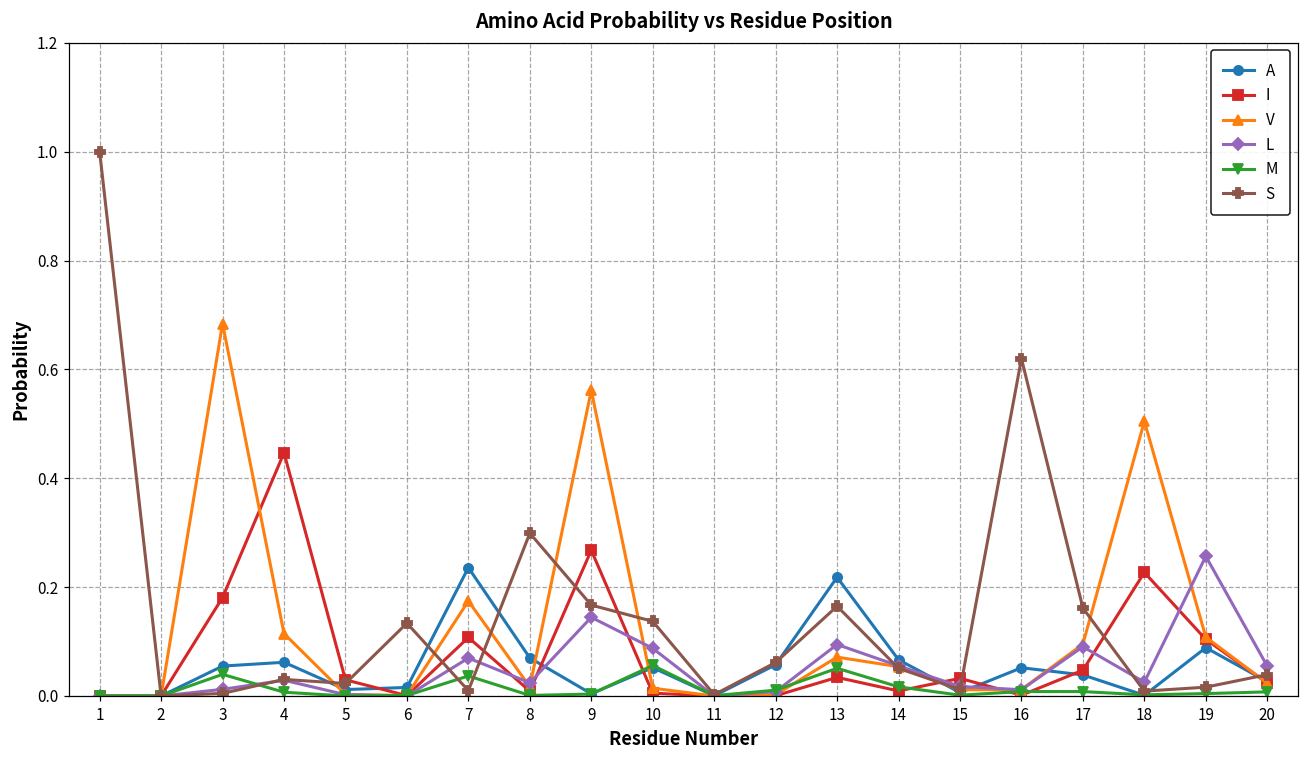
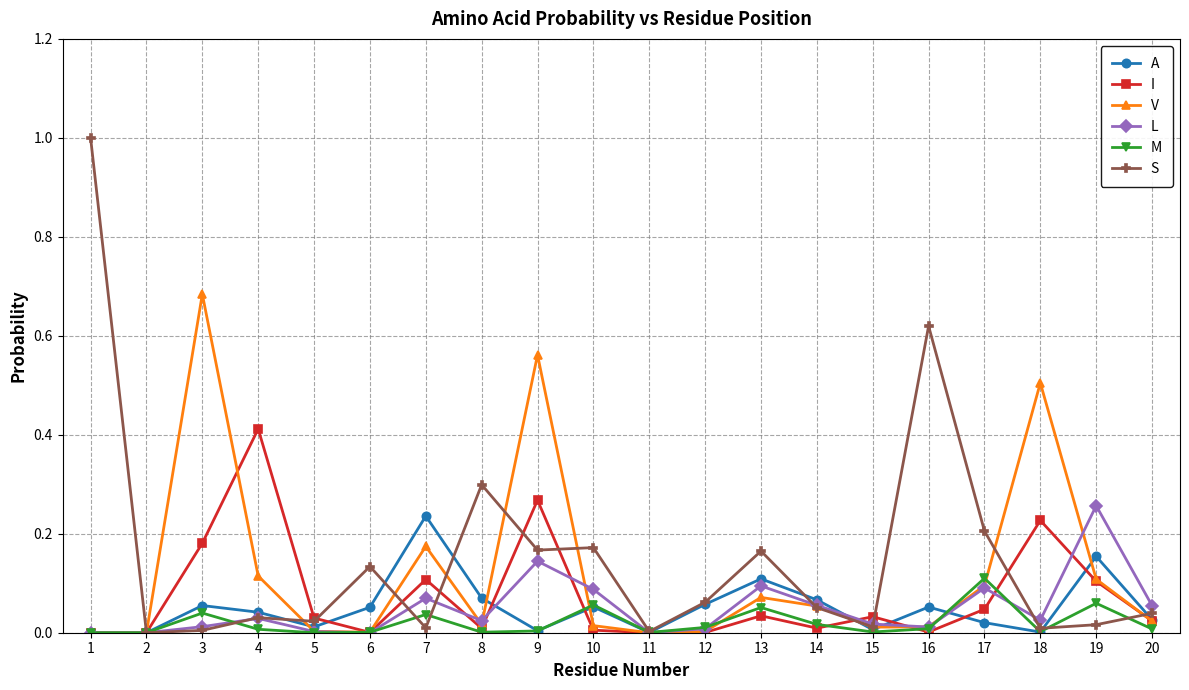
  {
    "A": {
      "3": 0.05,
-     "4": 0.06,
+     "4": 0.04,
      "5": 0.01,
-     "6": 0.02,
+     "6": 0.05,
      "7": 0.24,
      "8": 0.07,
-     "13": 0.22,
+     "13": 0.11,
      "14": 0.07,
      "16": 0.05,
-     "17": 0.04,
-     "19": 0.09
+     "17": 0.02,
+     "19": 0.15
    },
    "I": {
      "3": 0.18,
-     "4": 0.45,
+     "4": 0.41,
      "5": 0.03,
      "7": 0.11,
      "8": 0.01,
      "9": 0.27,
      "10": 0.01,
      "13": 0.03,
      "14": 0.01,
      "15": 0.03,
      "16": 0.00,
      "17": 0.05,
      "18": 0.23
    },
    "V": {
      "3": 0.68,
      "4": 0.11,
      "7": 0.17,
      "8": 0.02,
      "9": 0.56,
      "10": 0.01,
      "13": 0.07,
      "18": 0.50
    },
    "L": {
      "3": 0.01,
      "7": 0.07,
      "8": 0.02,
      "9": 0.14,
      "10": 0.09,
      "13": 0.09,
      "15": 0.02,
      "18": 0.03,
      "19": 0.26,
      "20": 0.05
    },
    "M": {
      "3": 0.04,
      "4": 0.01,
      "7": 0.04,
      "8": 0.00,
      "13": 0.05,
      "14": 0.02,
-     "17": 0.01,
-     "19": 0.00,
+     "17": 0.11,
+     "19": 0.06,
      "20": 0.01
    },
    "S": {
      "1": 1.00,
      "3": 0.00,
      "5": 0.02,
      "6": 0.13,
      "7": 0.01,
      "8": 0.30,
      "9": 0.17,
-     "10": 0.14,
+     "10": 0.17,
      "13": 0.16,
      "16": 0.62,
-     "17": 0.16,
+     "17": 0.21,
      "18": 0.01,
      "19": 0.02,
      "20": 0.04
    }
  }
